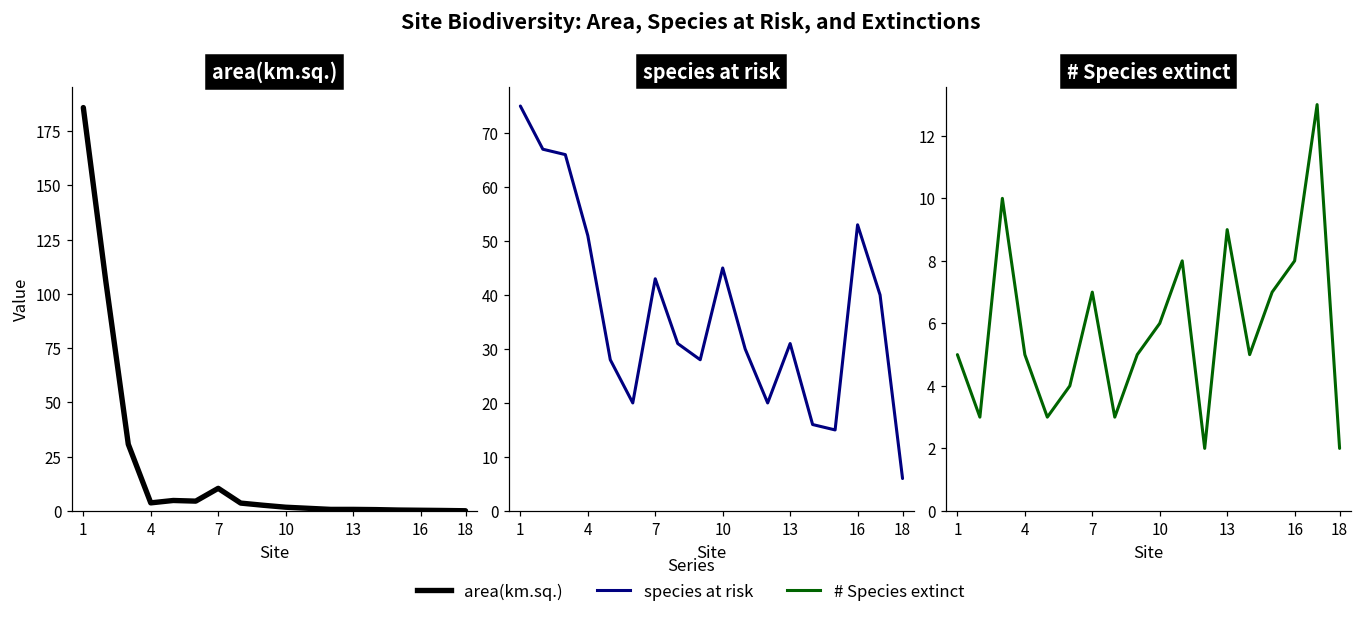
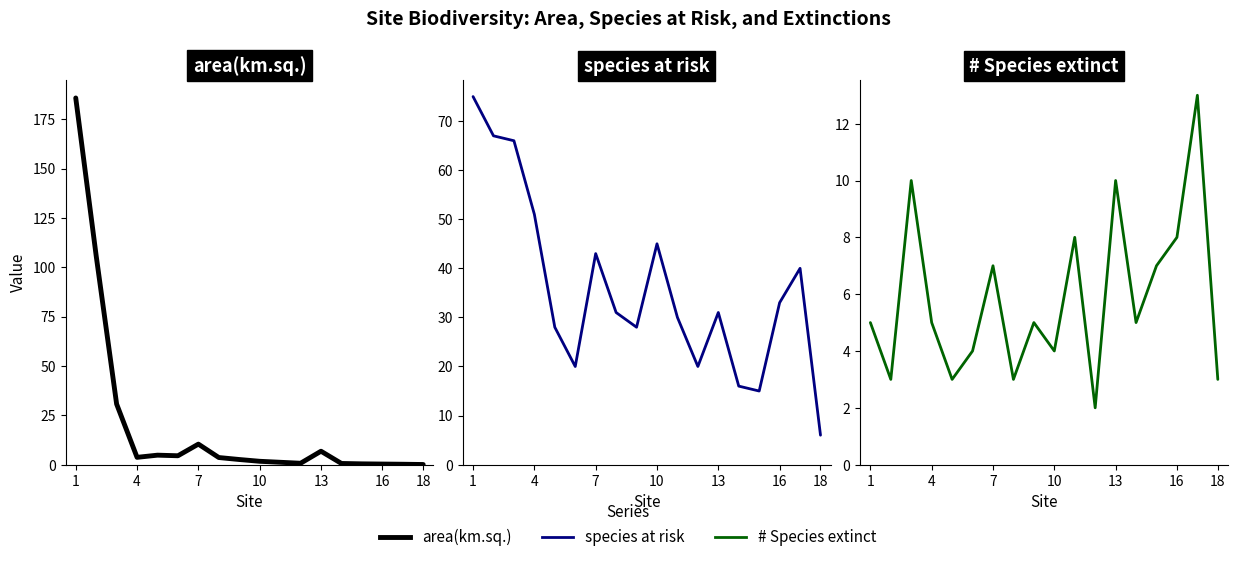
  {
    "area(km.sq.)": {
      "1": 186,
      "4": 4,
      "7": 10,
      "10": 2,
-     "13": 1,
+     "13": 7,
      "16": 0,
      "18": 0
    },
    "species at risk": {
      "1": 75,
      "4": 51,
      "7": 43,
      "10": 45,
      "13": 31,
-     "16": 53,
+     "16": 33,
      "18": 6
    },
    "# Species extinct": {
      "1": 5,
      "4": 5,
      "7": 7,
-     "10": 6,
-     "13": 9,
+     "10": 4,
+     "13": 10,
      "16": 8,
-     "18": 2
+     "18": 3
    }
  }
